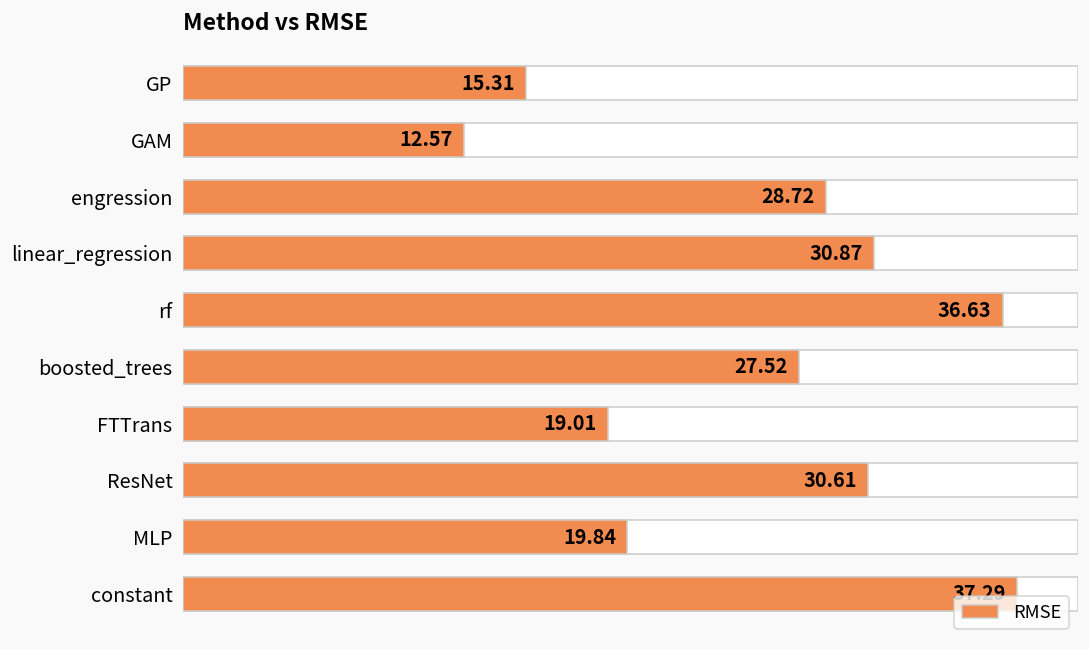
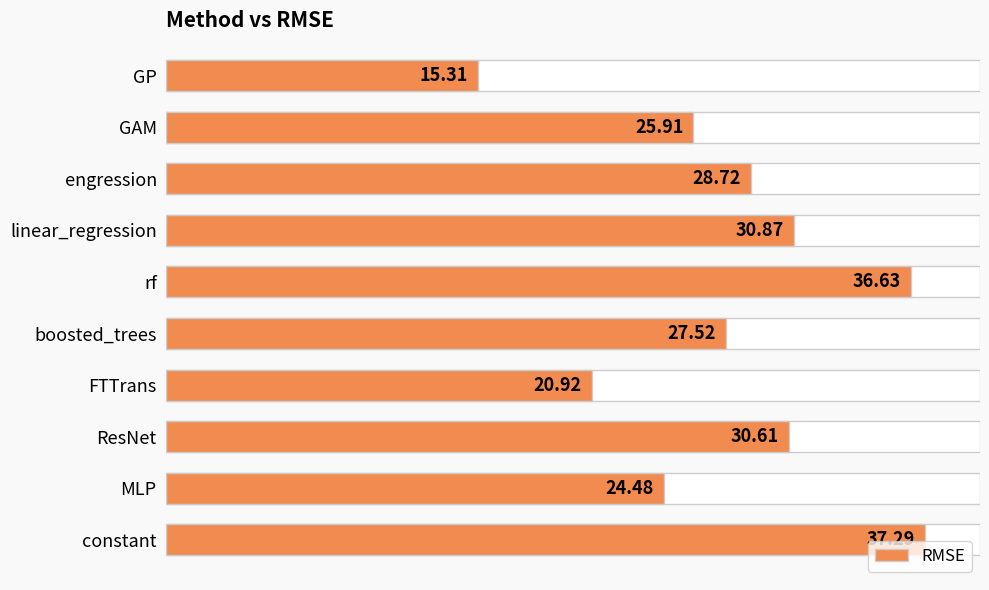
  {
    "RMSE": {
-     "GAM": 12.57,
-     "FTTrans": 19.01,
-     "MLP": 19.84
+     "GAM": 25.91,
+     "FTTrans": 20.92,
+     "MLP": 24.48
    }
  }
